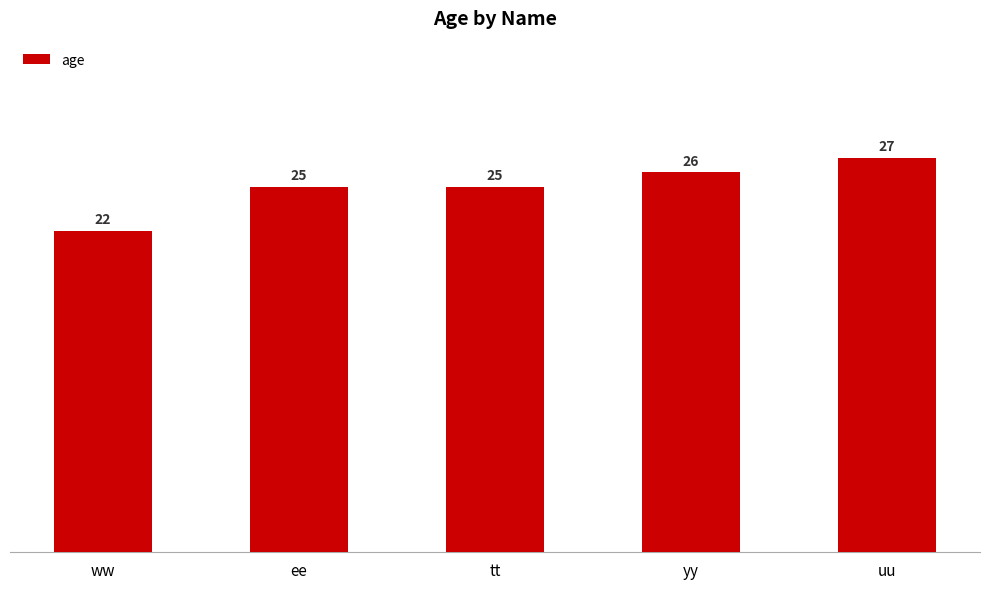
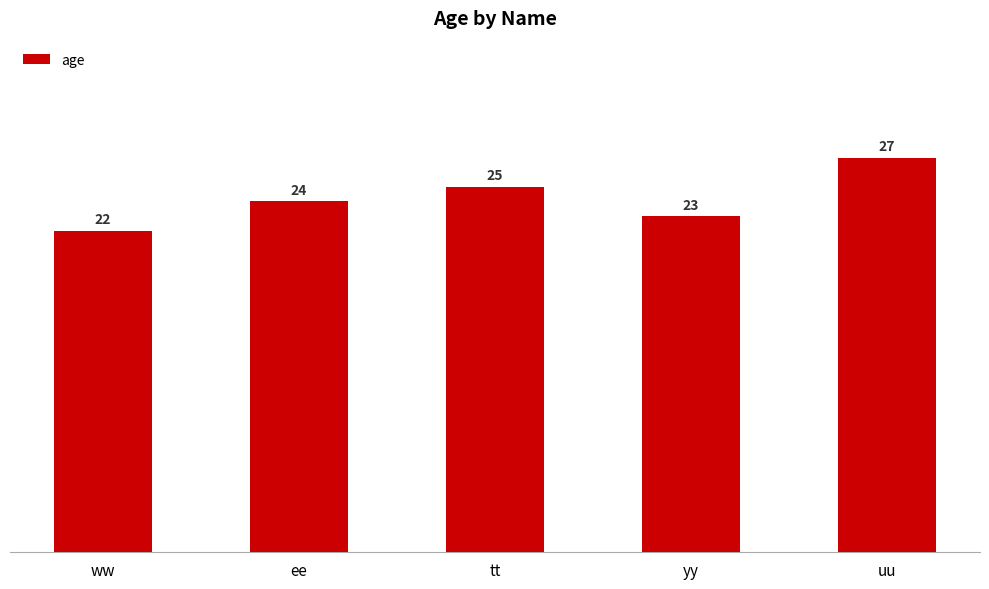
  {
    "ww": 22,
-   "ee": 25,
+   "ee": 24,
    "tt": 25,
-   "yy": 26,
+   "yy": 23,
    "uu": 27
  }
